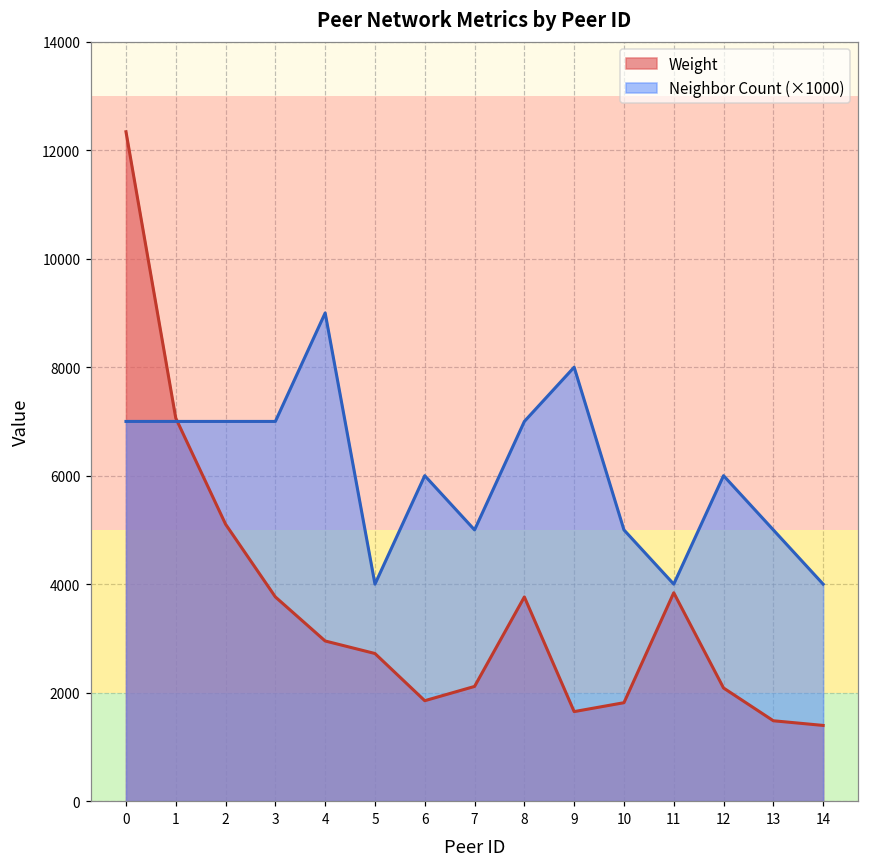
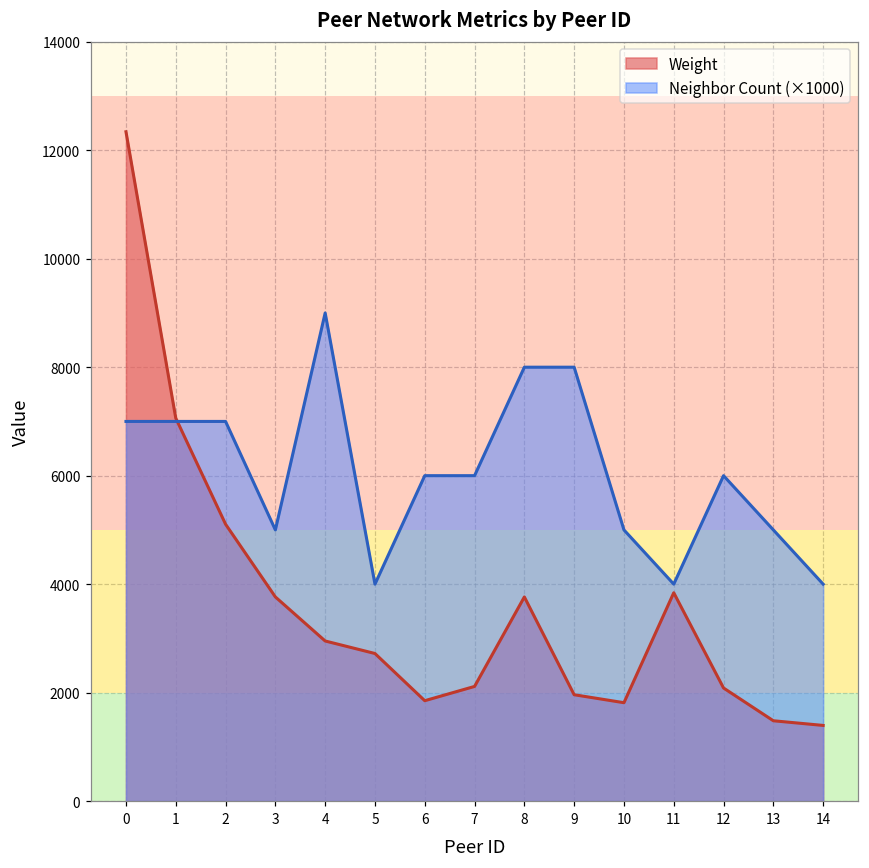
  {
    "Weight": {
      "0": 12300,
      "1": 7100,
      "2": 5100,
      "3": 3800,
      "4": 3000,
      "5": 2700,
      "6": 1900,
      "7": 2100,
      "8": 3800,
-     "9": 1700,
+     "9": 2000,
      "10": 1800,
      "11": 3800,
      "12": 2100,
      "13": 1500,
      "14": 1400
    },
    "Neighbor Count (×1000)": {
      "0": 7000,
      "1": 7000,
      "2": 7000,
-     "3": 7000,
+     "3": 5000,
      "4": 9000,
      "5": 4000,
      "6": 6000,
-     "7": 5000,
-     "8": 7000,
+     "7": 6000,
+     "8": 8000,
      "9": 8000,
      "10": 5000,
      "11": 4000,
      "12": 6000,
      "13": 5000,
      "14": 4000
    }
  }
